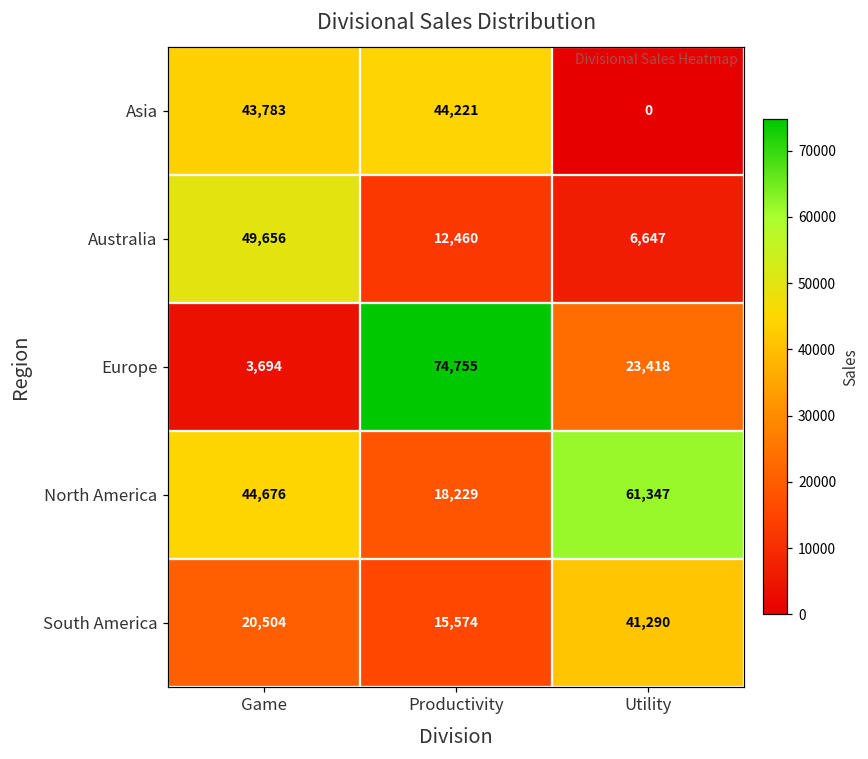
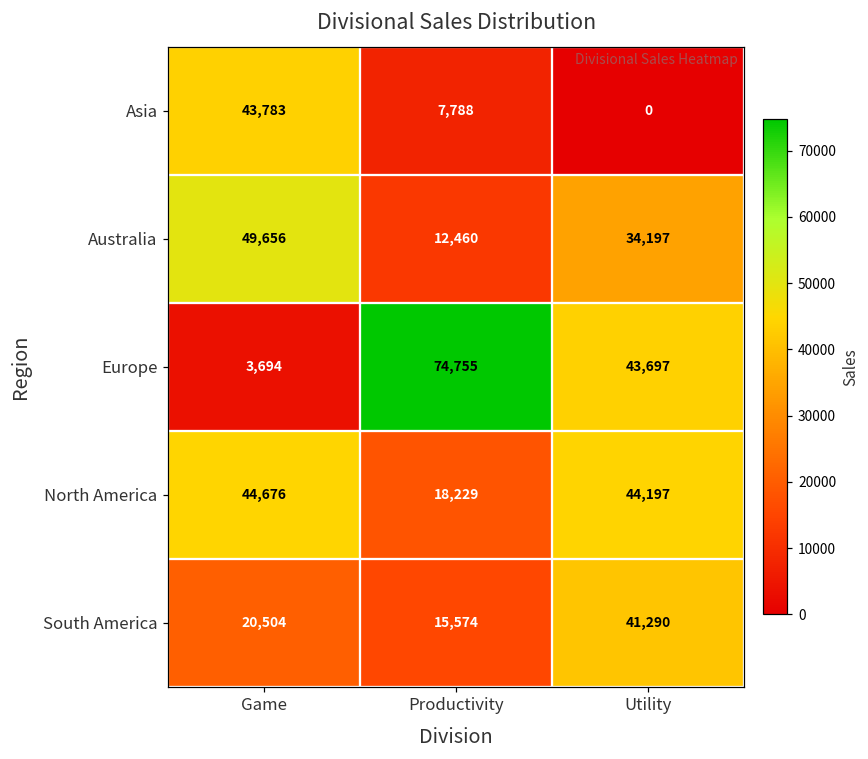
  {
    "Asia": {
      "Game": "43,783",
-     "Productivity": "44,221"
+     "Productivity": "7,788"
    },
    "Australia": {
      "Game": "49,656",
      "Productivity": "12,460",
-     "Utility": "6,647"
+     "Utility": "34,197"
    },
    "Europe": {
      "Game": "3,694",
      "Productivity": "74,755",
-     "Utility": "23,418"
+     "Utility": "43,697"
    },
    "North America": {
      "Game": "44,676",
      "Productivity": "18,229",
-     "Utility": "61,347"
+     "Utility": "44,197"
    },
    "South America": {
      "Game": "20,504",
      "Productivity": "15,574",
      "Utility": "41,290"
    }
  }
